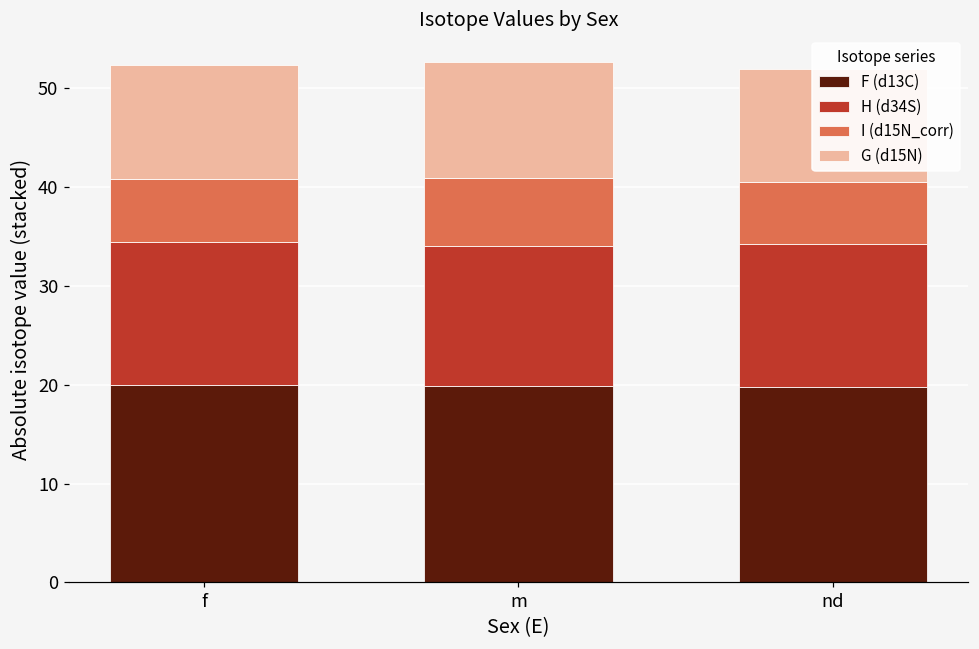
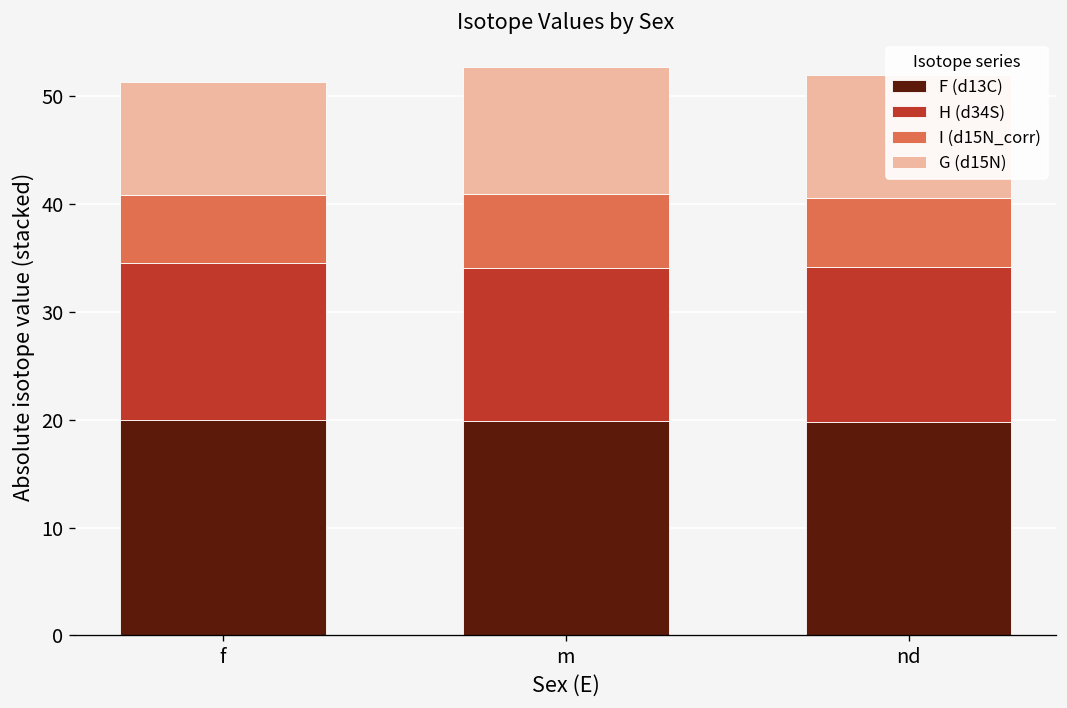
  {
    "F (d13C)": {
      "f": 20,
      "m": 20,
      "nd": 20
    },
    "H (d34S)": {
      "f": 14,
      "m": 14,
      "nd": 14
    },
    "I (d15N_corr)": {
      "f": 6,
      "m": 7,
      "nd": 6
    },
    "G (d15N)": {
-     "f": 12,
+     "f": 10,
      "m": 12
    }
  }
